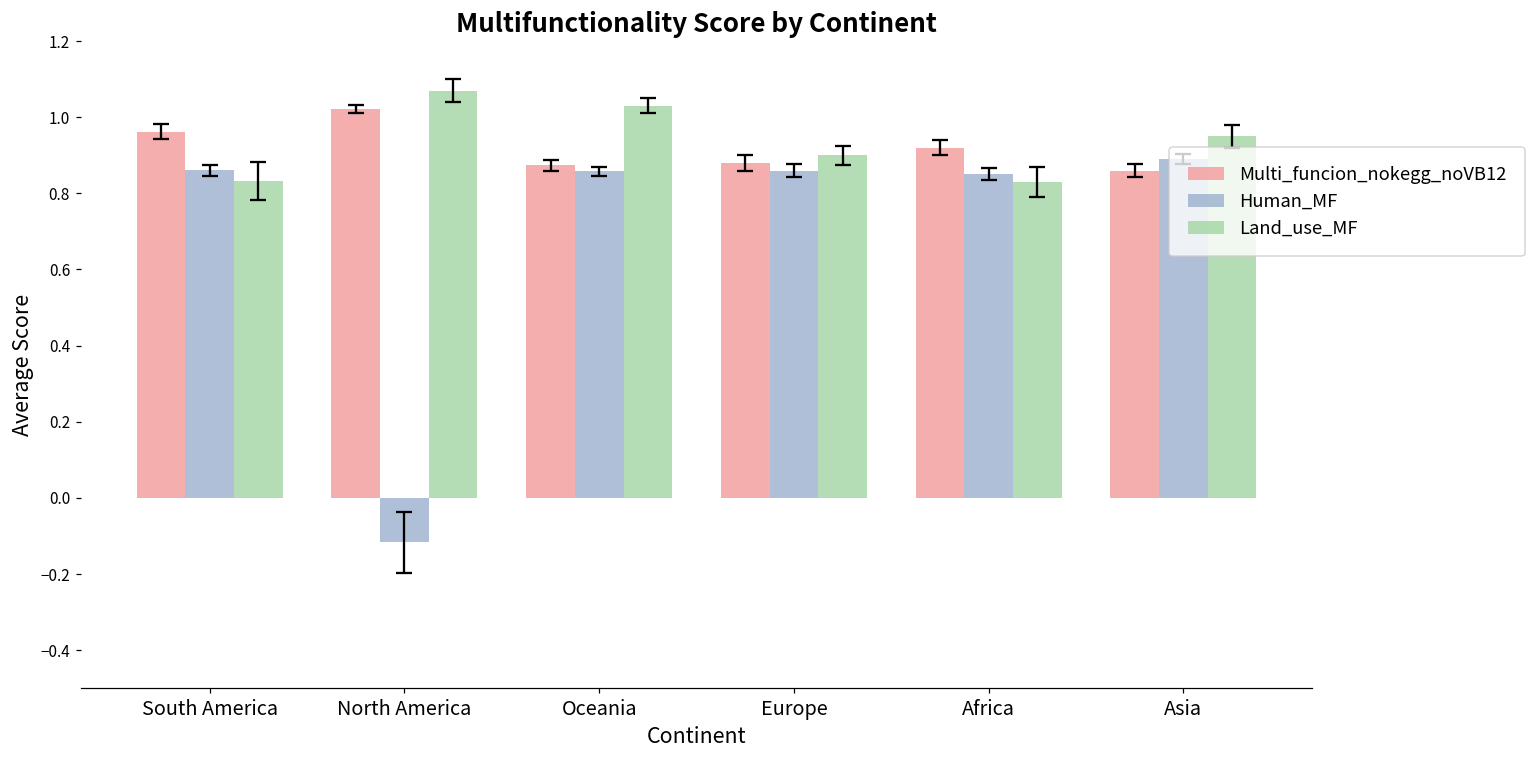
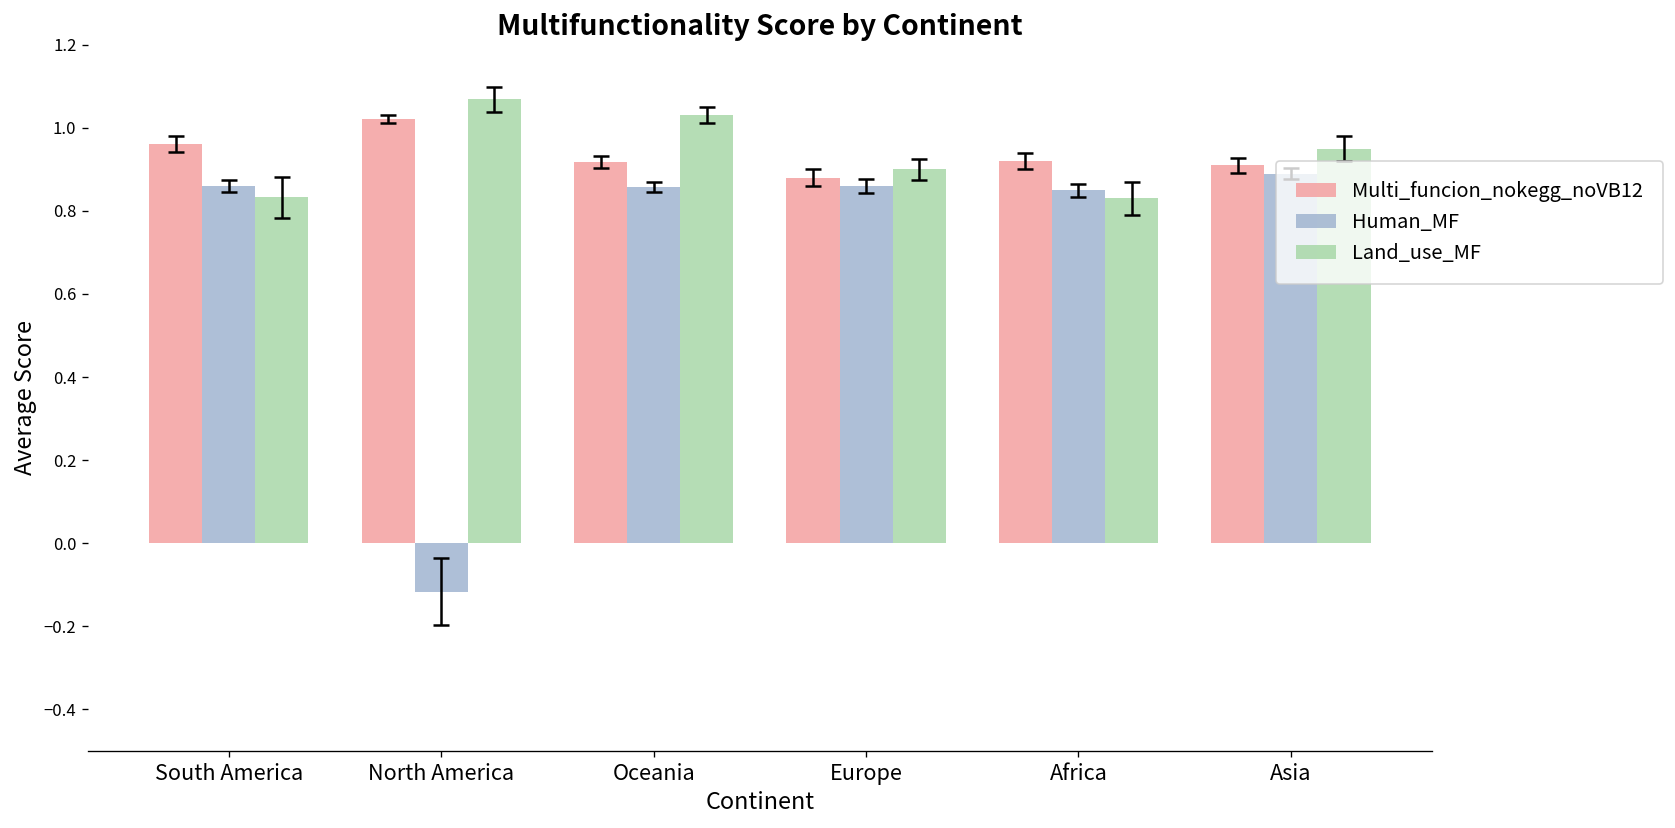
  {
    "Multi_funcion_nokegg_noVB12": {
      "South America": 0.96,
      "North America": 1.02,
-     "Oceania": 0.87,
+     "Oceania": 0.92,
      "Europe": 0.88,
      "Africa": 0.92,
-     "Asia": 0.86
+     "Asia": 0.91
    }
  }
